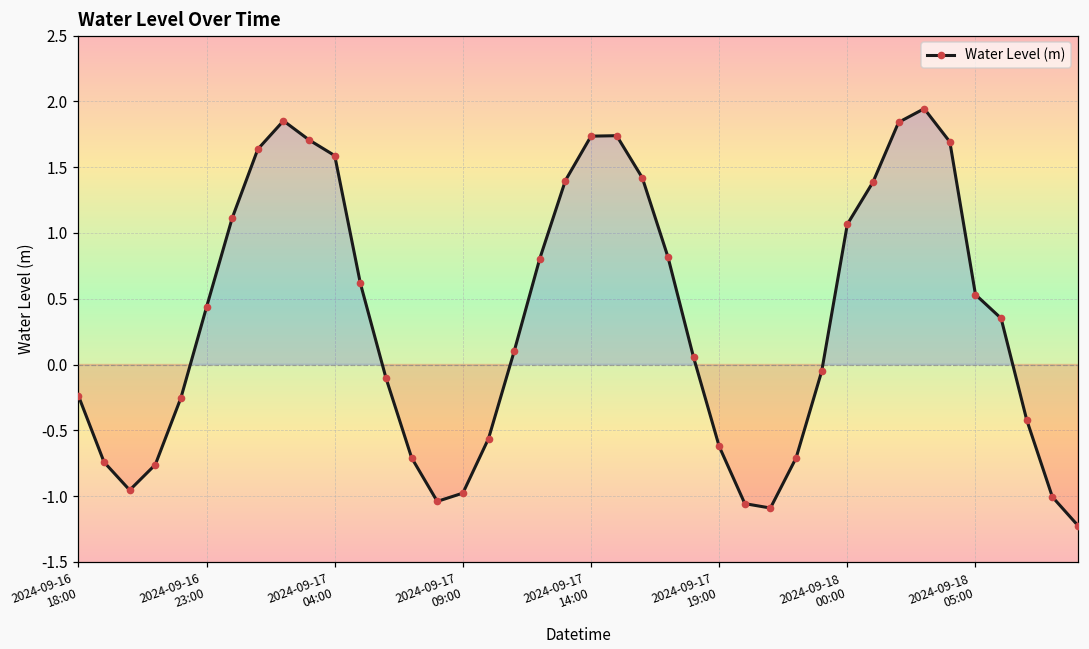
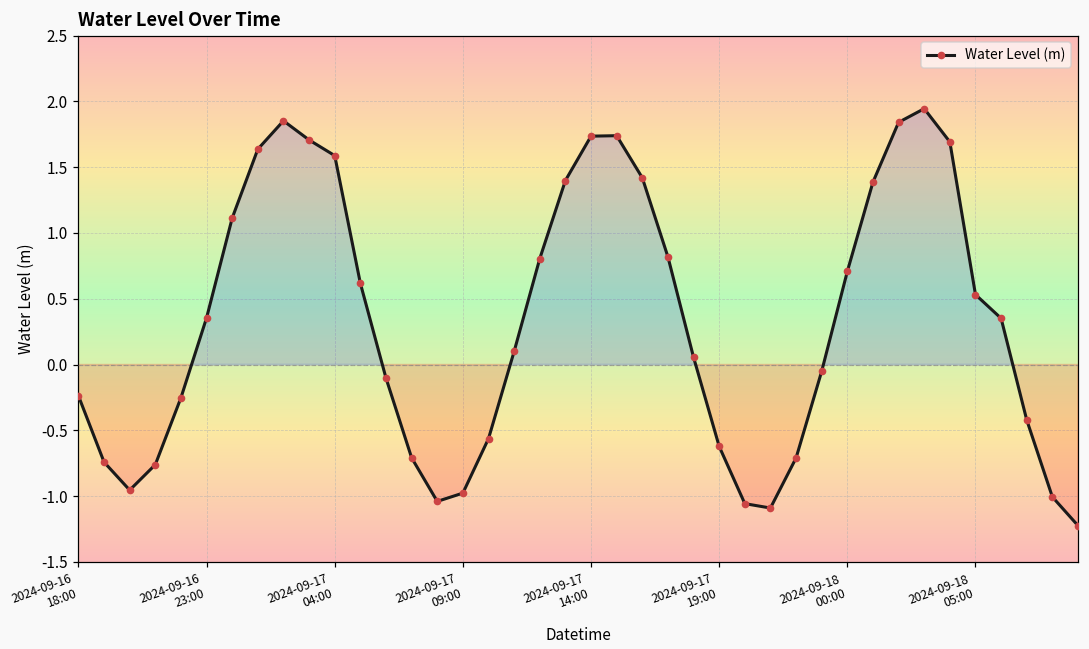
  {
    "2024-09-16 18:00": -0.24,
-   "2024-09-16 23:00": 0.44,
+   "2024-09-16 23:00": 0.35,
    "2024-09-17 04:00": 1.59,
    "2024-09-17 09:00": -0.98,
    "2024-09-17 14:00": 1.74,
    "2024-09-17 19:00": -0.62,
-   "2024-09-18 00:00": 1.07,
+   "2024-09-18 00:00": 0.71,
    "2024-09-18 05:00": 0.53
  }
